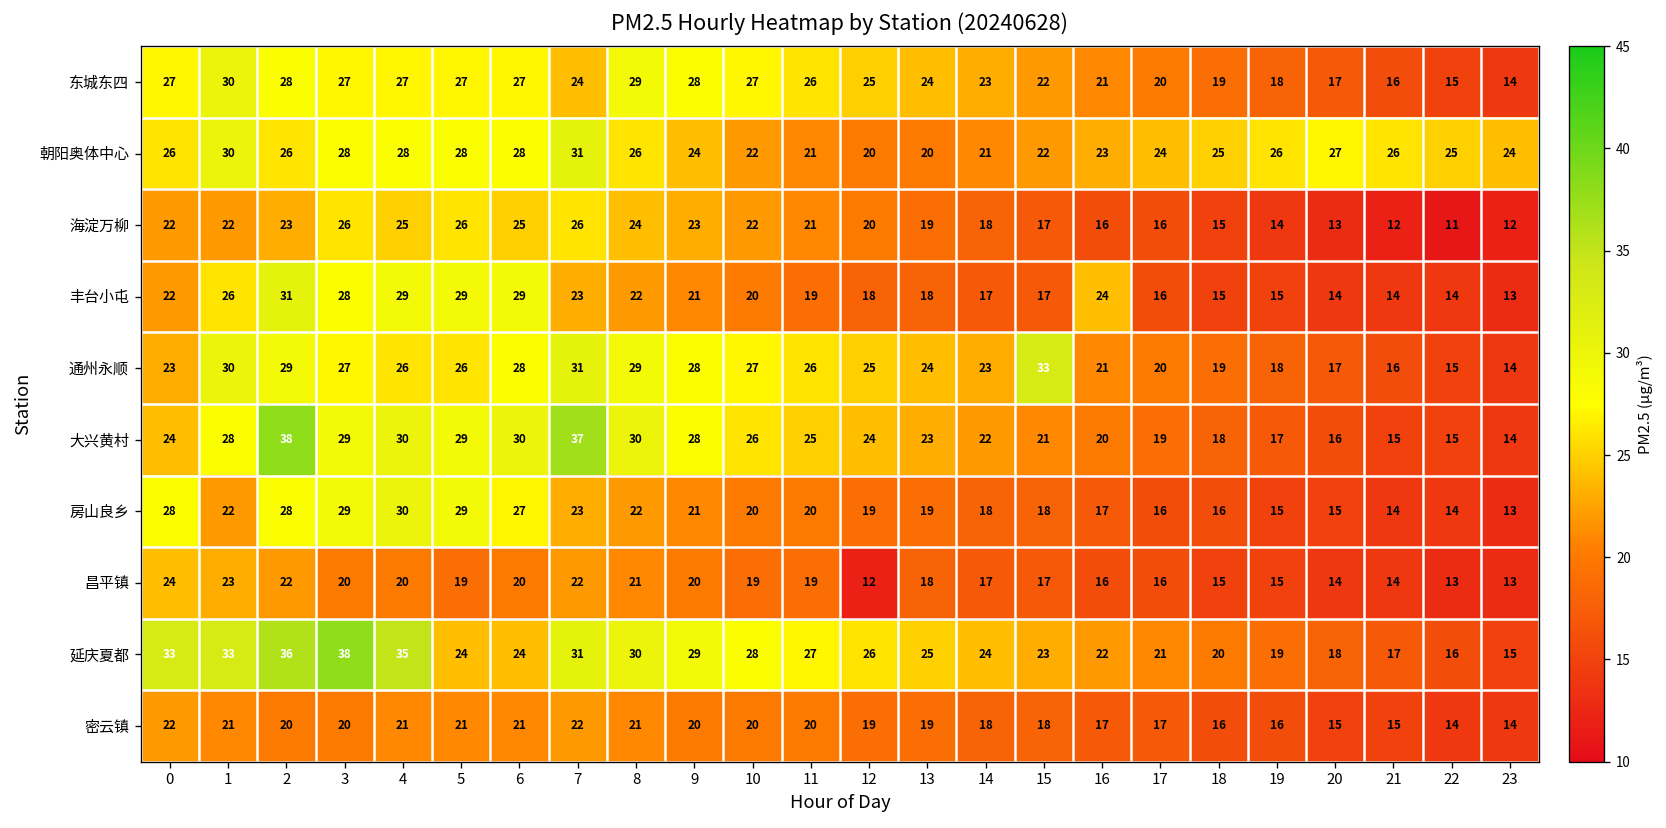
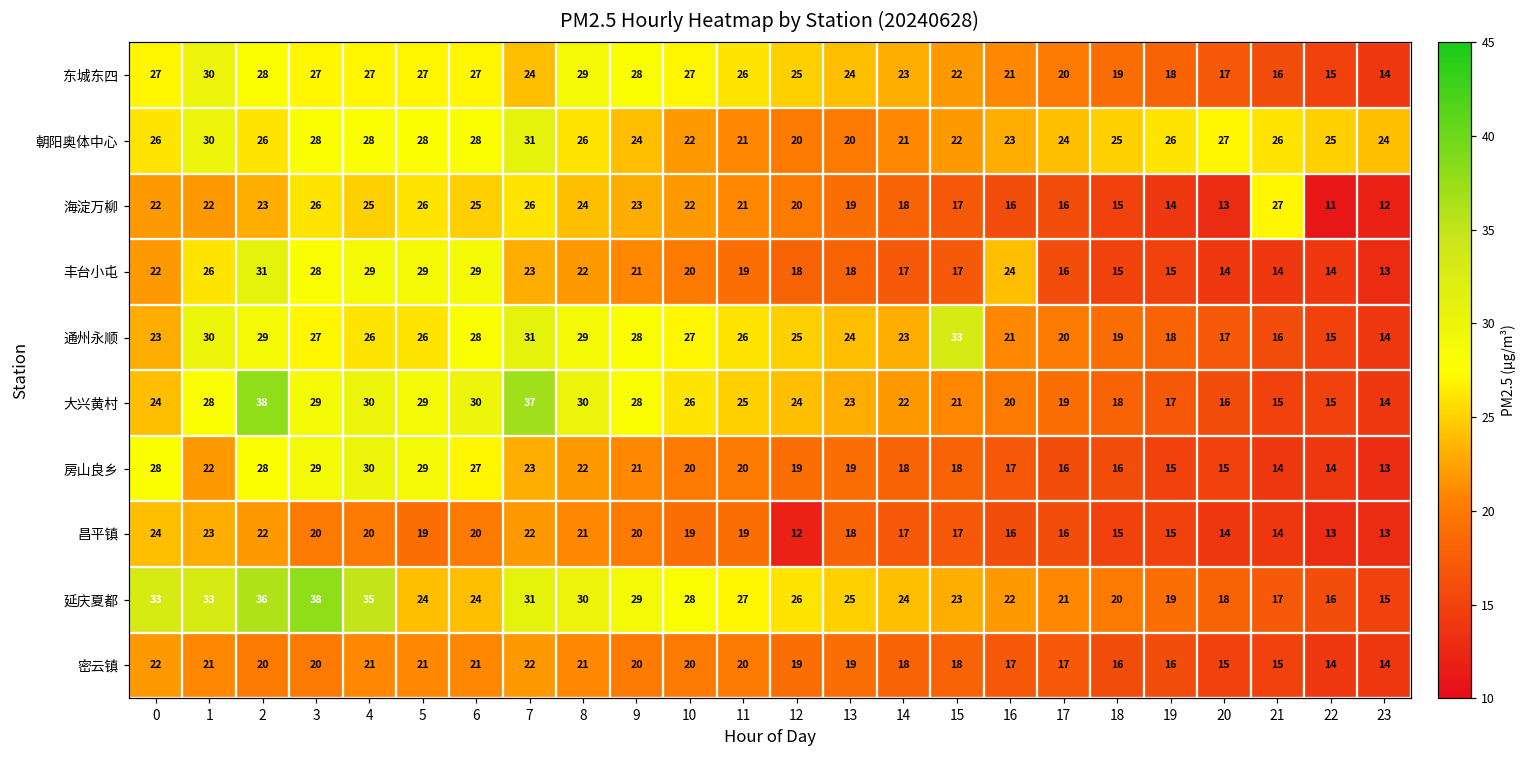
  {
    "海淀万柳": {
      "0": 22,
      "1": 22,
      "2": 23,
      "3": 26,
      "4": 25,
      "5": 26,
      "6": 25,
      "7": 26,
      "8": 24,
      "9": 23,
      "10": 22,
      "11": 21,
      "12": 20,
      "13": 19,
      "14": 18,
      "15": 17,
      "16": 16,
      "17": 16,
      "18": 15,
      "19": 14,
      "20": 13,
-     "21": 12,
+     "21": 27,
      "22": 11,
      "23": 12
    }
  }
